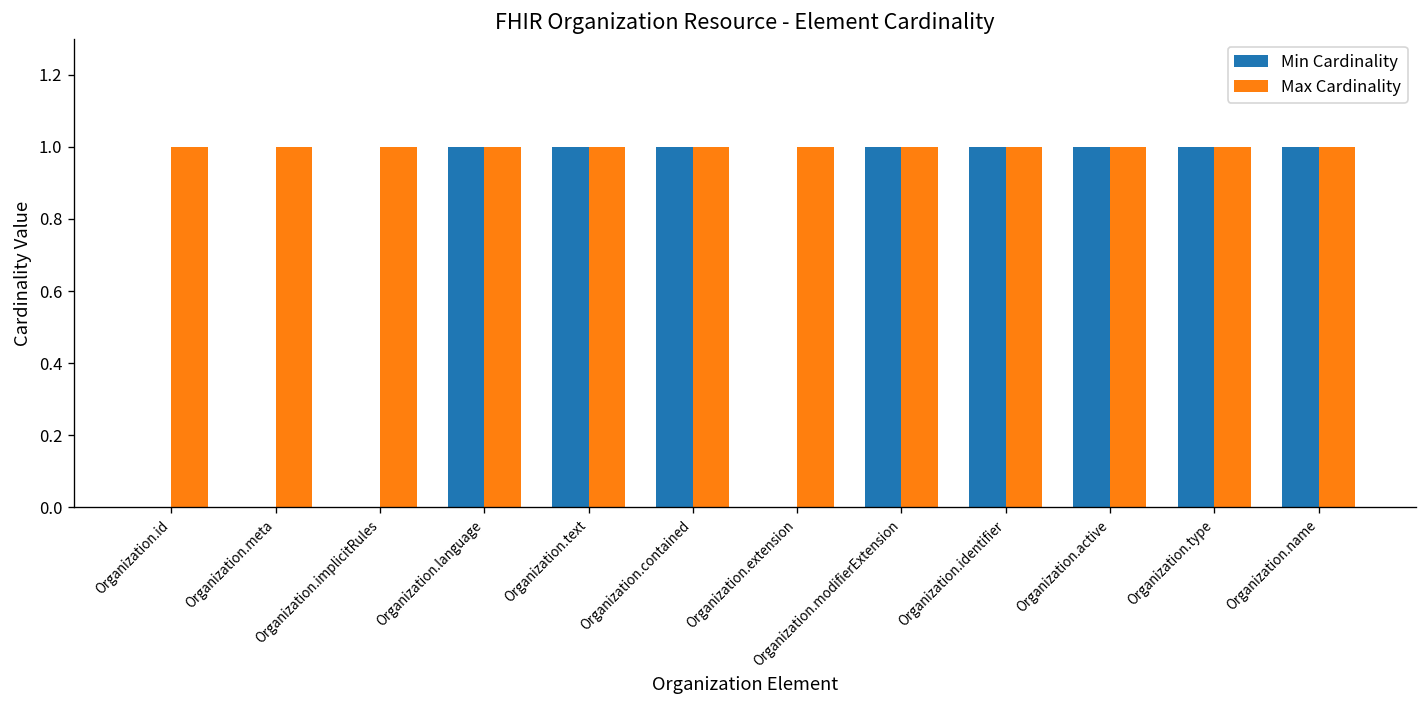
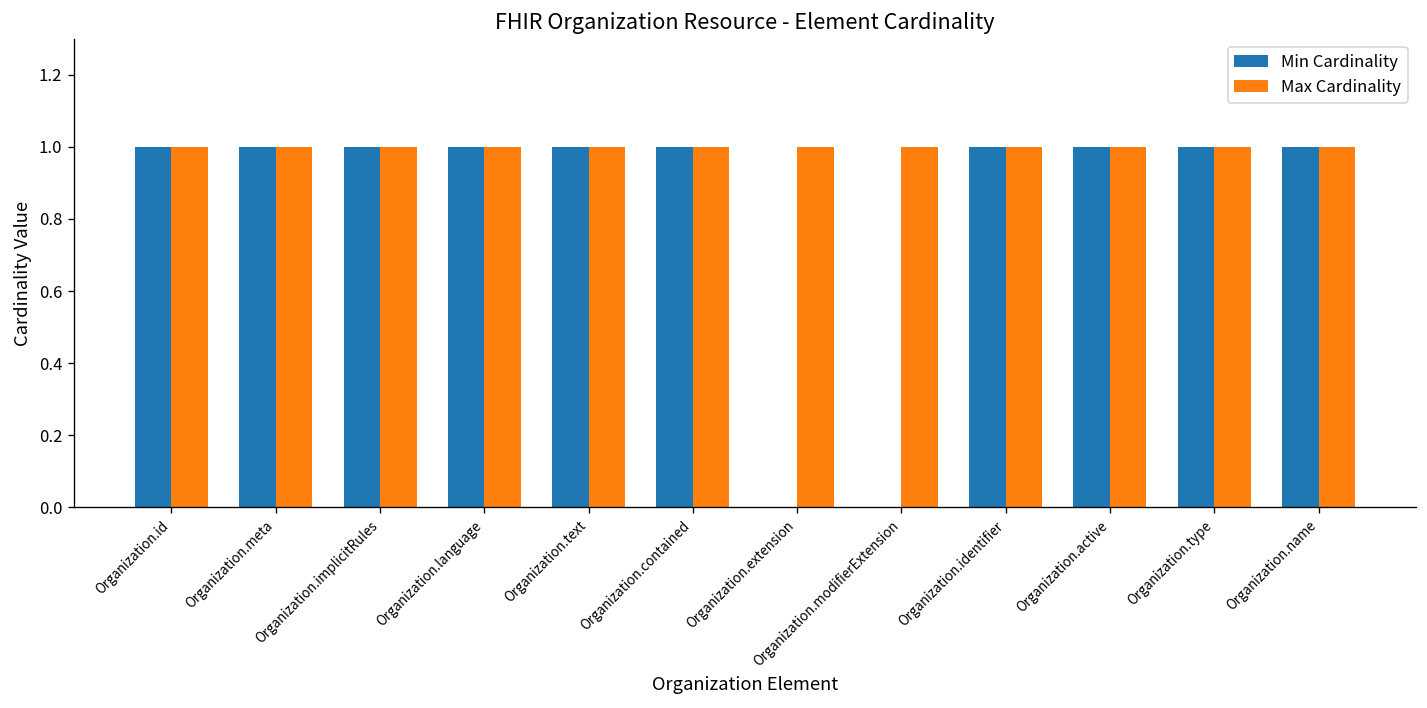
  {
    "Min Cardinality": {
-     "Organization.id": 0,
-     "Organization.meta": 0,
-     "Organization.implicitRules": 0,
+     "Organization.id": 1,
+     "Organization.meta": 1,
+     "Organization.implicitRules": 1,
      "Organization.language": 1,
      "Organization.text": 1,
      "Organization.contained": 1,
      "Organization.extension": 0,
-     "Organization.modifierExtension": 1,
+     "Organization.modifierExtension": 0,
      "Organization.identifier": 1,
      "Organization.active": 1,
      "Organization.type": 1,
      "Organization.name": 1
    },
    "Max Cardinality": {
      "Organization.id": 1,
      "Organization.meta": 1,
      "Organization.implicitRules": 1,
      "Organization.language": 1,
      "Organization.text": 1,
      "Organization.contained": 1,
      "Organization.extension": 1,
      "Organization.modifierExtension": 1,
      "Organization.identifier": 1,
      "Organization.active": 1,
      "Organization.type": 1,
      "Organization.name": 1
    }
  }
